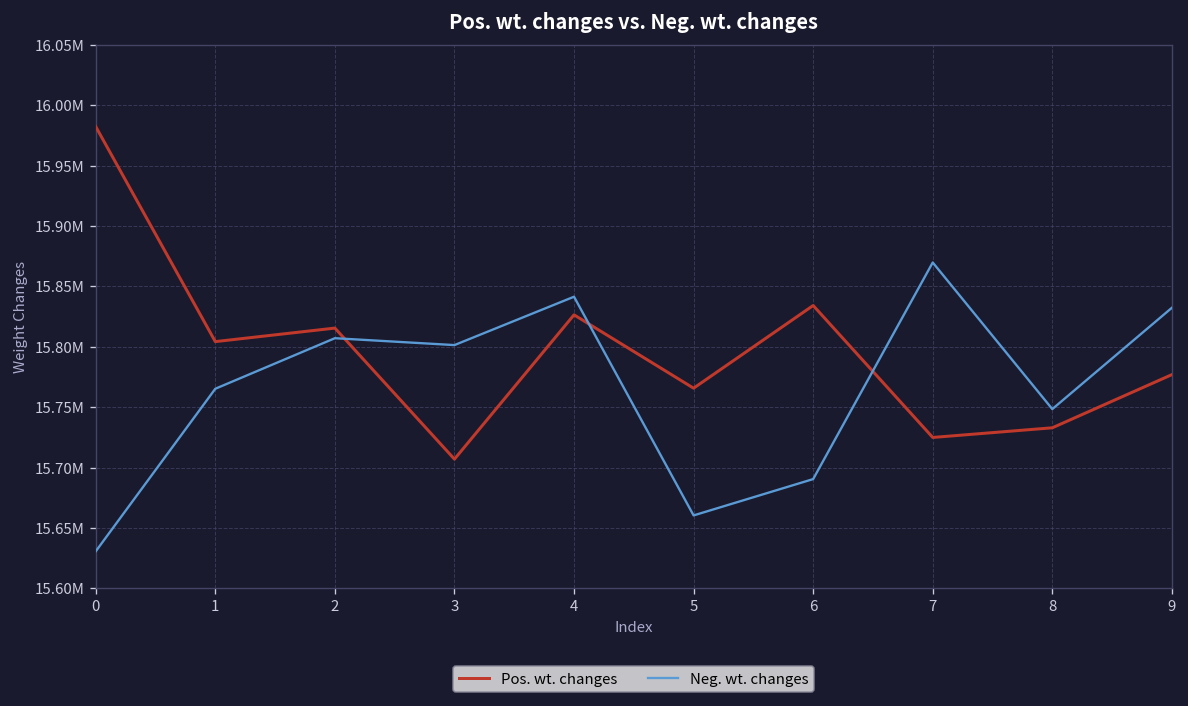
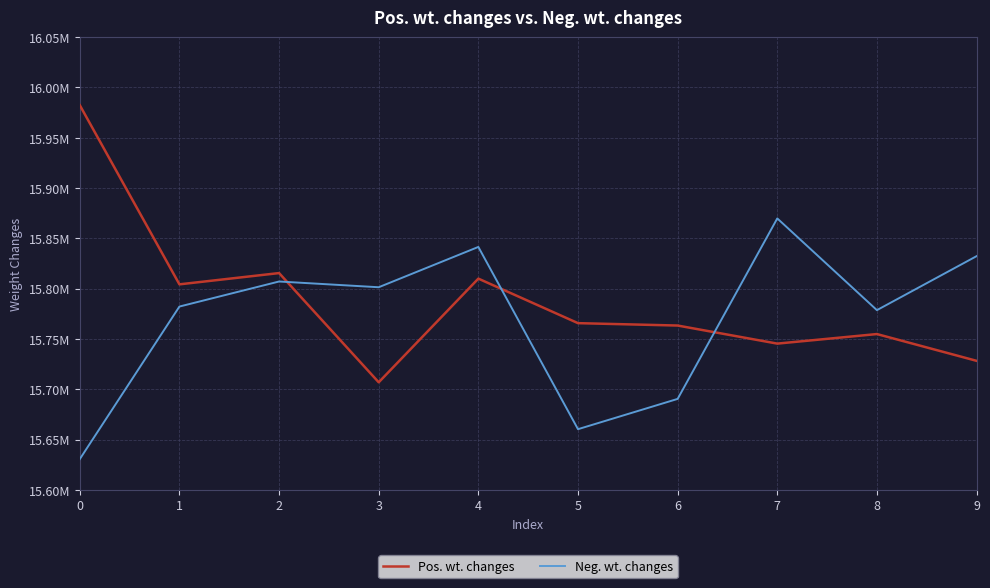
  {
    "Pos. wt. changes": {
      "0": 15982000,
      "1": 15804000,
      "2": 15815000,
      "3": 15707000,
-     "4": 15826000,
+     "4": 15810000,
      "5": 15766000,
-     "6": 15834000,
-     "7": 15725000,
-     "8": 15733000,
-     "9": 15777000
+     "6": 15763000,
+     "7": 15745000,
+     "8": 15755000,
+     "9": 15728000
    },
    "Neg. wt. changes": {
      "0": 15631000,
-     "1": 15765000,
+     "1": 15782000,
      "2": 15807000,
      "3": 15801000,
      "4": 15841000,
      "5": 15660000,
      "6": 15690000,
      "7": 15870000,
-     "8": 15748000,
+     "8": 15779000,
      "9": 15832000
    }
  }
